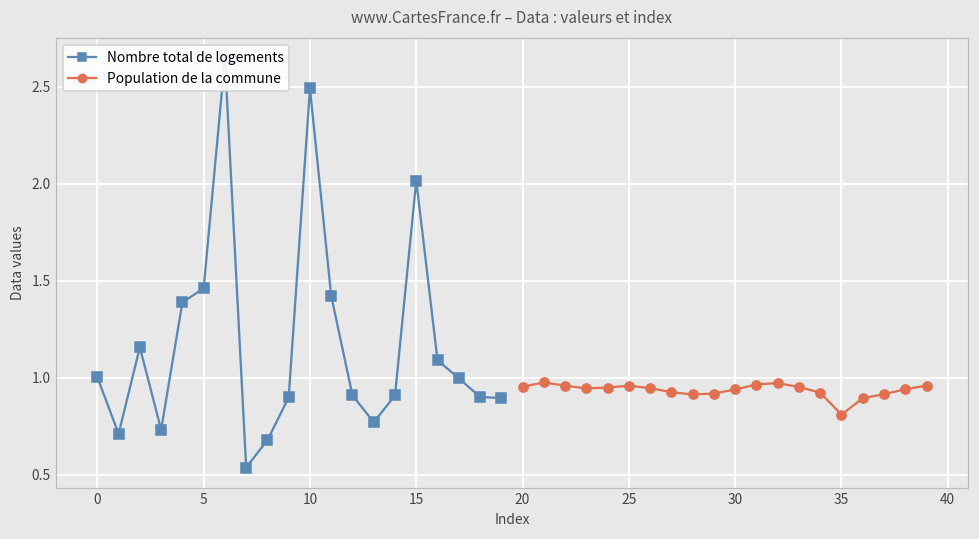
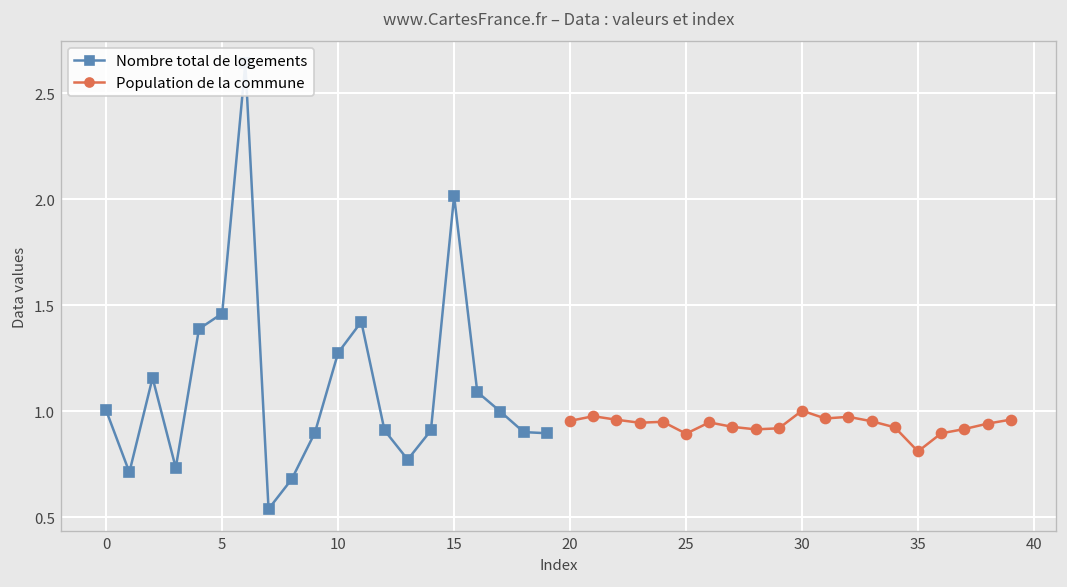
  {
    "Nombre total de logements": {
      "0": 1.00,
      "5": 1.46,
-     "10": 2.49,
+     "10": 1.28,
      "15": 2.02
    },
    "Population de la commune": {
      "20": 0.95,
-     "25": 0.96,
-     "30": 0.94,
+     "25": 0.89,
+     "30": 1.00,
      "35": 0.81
    }
  }
